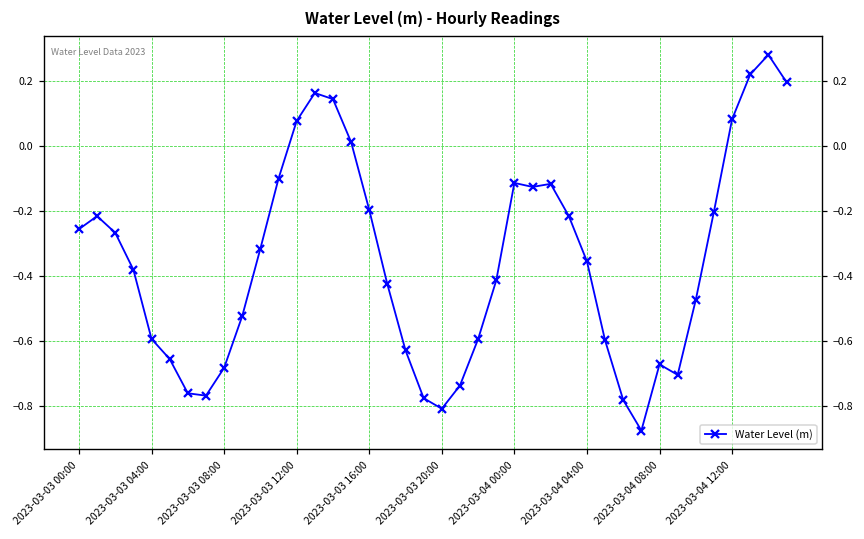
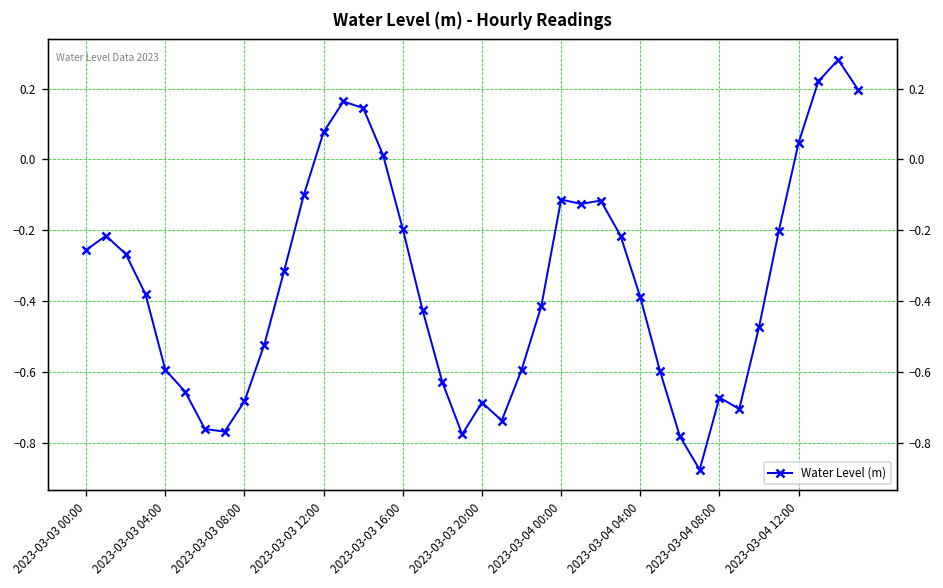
  {
    "2023-03-03 00:00": -0.26,
    "2023-03-03 04:00": -0.59,
    "2023-03-03 08:00": -0.68,
    "2023-03-03 12:00": 0.08,
    "2023-03-03 16:00": -0.20,
-   "2023-03-03 20:00": -0.81,
+   "2023-03-03 20:00": -0.69,
    "2023-03-04 00:00": -0.11,
-   "2023-03-04 04:00": -0.35,
+   "2023-03-04 04:00": -0.39,
    "2023-03-04 08:00": -0.67,
-   "2023-03-04 12:00": 0.08
+   "2023-03-04 12:00": 0.05
  }
